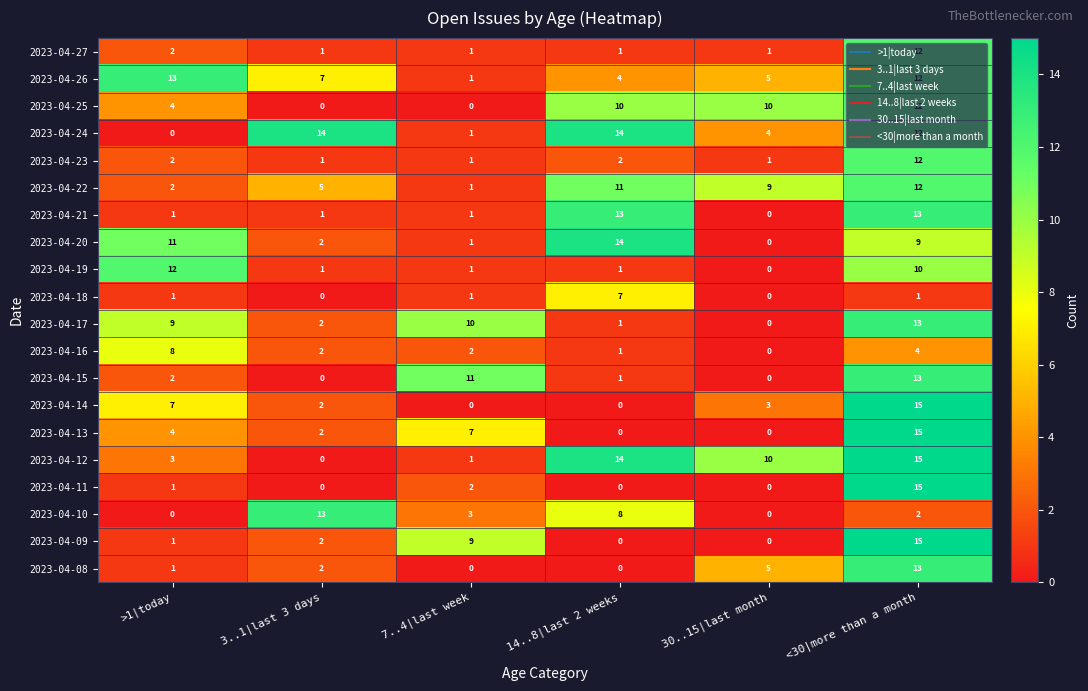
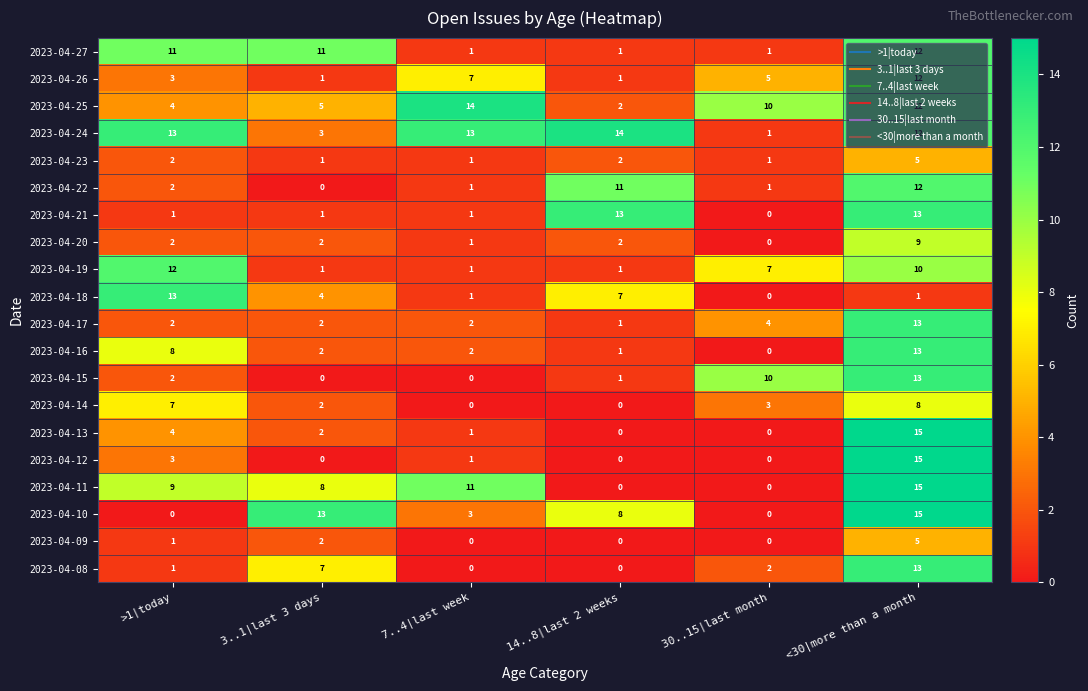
  {
    "2023-04-27": {
-     ">1|today": 2,
-     "3..1|last 3 days": 1,
+     ">1|today": 11,
+     "3..1|last 3 days": 11,
      "7..4|last week": 1,
      "14..8|last 2 weeks": 1,
      "30..15|last month": 1
    },
    "2023-04-26": {
-     ">1|today": 13,
-     "3..1|last 3 days": 7,
-     "7..4|last week": 1,
-     "14..8|last 2 weeks": 4,
+     ">1|today": 3,
+     "3..1|last 3 days": 1,
+     "7..4|last week": 7,
+     "14..8|last 2 weeks": 1,
      "30..15|last month": 5
    },
    "2023-04-25": {
      ">1|today": 4,
-     "3..1|last 3 days": 0,
-     "7..4|last week": 0,
-     "14..8|last 2 weeks": 10,
+     "3..1|last 3 days": 5,
+     "7..4|last week": 14,
+     "14..8|last 2 weeks": 2,
      "30..15|last month": 10
    },
    "2023-04-24": {
-     ">1|today": 0,
-     "3..1|last 3 days": 14,
-     "7..4|last week": 1,
+     ">1|today": 13,
+     "3..1|last 3 days": 3,
+     "7..4|last week": 13,
      "14..8|last 2 weeks": 14,
-     "30..15|last month": 4
+     "30..15|last month": 1
    },
    "2023-04-23": {
      ">1|today": 2,
      "3..1|last 3 days": 1,
      "7..4|last week": 1,
      "14..8|last 2 weeks": 2,
      "30..15|last month": 1,
-     "<30|more than a month": 12
+     "<30|more than a month": 5
    },
    "2023-04-22": {
      ">1|today": 2,
-     "3..1|last 3 days": 5,
+     "3..1|last 3 days": 0,
      "7..4|last week": 1,
      "14..8|last 2 weeks": 11,
-     "30..15|last month": 9,
+     "30..15|last month": 1,
      "<30|more than a month": 12
    },
    "2023-04-21": {
      ">1|today": 1,
      "3..1|last 3 days": 1,
      "7..4|last week": 1,
      "14..8|last 2 weeks": 13,
      "30..15|last month": 0,
      "<30|more than a month": 13
    },
    "2023-04-20": {
-     ">1|today": 11,
+     ">1|today": 2,
      "3..1|last 3 days": 2,
      "7..4|last week": 1,
-     "14..8|last 2 weeks": 14,
+     "14..8|last 2 weeks": 2,
      "30..15|last month": 0,
      "<30|more than a month": 9
    },
    "2023-04-19": {
      ">1|today": 12,
      "3..1|last 3 days": 1,
      "7..4|last week": 1,
      "14..8|last 2 weeks": 1,
-     "30..15|last month": 0,
+     "30..15|last month": 7,
      "<30|more than a month": 10
    },
    "2023-04-18": {
-     ">1|today": 1,
-     "3..1|last 3 days": 0,
+     ">1|today": 13,
+     "3..1|last 3 days": 4,
      "7..4|last week": 1,
      "14..8|last 2 weeks": 7,
      "30..15|last month": 0,
      "<30|more than a month": 1
    },
    "2023-04-17": {
-     ">1|today": 9,
+     ">1|today": 2,
      "3..1|last 3 days": 2,
-     "7..4|last week": 10,
+     "7..4|last week": 2,
      "14..8|last 2 weeks": 1,
-     "30..15|last month": 0,
+     "30..15|last month": 4,
      "<30|more than a month": 13
    },
    "2023-04-16": {
      ">1|today": 8,
      "3..1|last 3 days": 2,
      "7..4|last week": 2,
      "14..8|last 2 weeks": 1,
      "30..15|last month": 0,
-     "<30|more than a month": 4
+     "<30|more than a month": 13
    },
    "2023-04-15": {
      ">1|today": 2,
      "3..1|last 3 days": 0,
-     "7..4|last week": 11,
+     "7..4|last week": 0,
      "14..8|last 2 weeks": 1,
-     "30..15|last month": 0,
+     "30..15|last month": 10,
      "<30|more than a month": 13
    },
    "2023-04-14": {
      ">1|today": 7,
      "3..1|last 3 days": 2,
      "7..4|last week": 0,
      "14..8|last 2 weeks": 0,
      "30..15|last month": 3,
-     "<30|more than a month": 15
+     "<30|more than a month": 8
    },
    "2023-04-13": {
      ">1|today": 4,
      "3..1|last 3 days": 2,
-     "7..4|last week": 7,
+     "7..4|last week": 1,
      "14..8|last 2 weeks": 0,
      "30..15|last month": 0,
      "<30|more than a month": 15
    },
    "2023-04-12": {
      ">1|today": 3,
      "3..1|last 3 days": 0,
      "7..4|last week": 1,
-     "14..8|last 2 weeks": 14,
-     "30..15|last month": 10,
+     "14..8|last 2 weeks": 0,
+     "30..15|last month": 0,
      "<30|more than a month": 15
    },
    "2023-04-11": {
-     ">1|today": 1,
-     "3..1|last 3 days": 0,
-     "7..4|last week": 2,
+     ">1|today": 9,
+     "3..1|last 3 days": 8,
+     "7..4|last week": 11,
      "14..8|last 2 weeks": 0,
      "30..15|last month": 0,
      "<30|more than a month": 15
    },
    "2023-04-10": {
      ">1|today": 0,
      "3..1|last 3 days": 13,
      "7..4|last week": 3,
      "14..8|last 2 weeks": 8,
      "30..15|last month": 0,
-     "<30|more than a month": 2
+     "<30|more than a month": 15
    },
    "2023-04-09": {
      ">1|today": 1,
      "3..1|last 3 days": 2,
-     "7..4|last week": 9,
+     "7..4|last week": 0,
      "14..8|last 2 weeks": 0,
      "30..15|last month": 0,
-     "<30|more than a month": 15
+     "<30|more than a month": 5
    },
    "2023-04-08": {
      ">1|today": 1,
-     "3..1|last 3 days": 2,
+     "3..1|last 3 days": 7,
      "7..4|last week": 0,
      "14..8|last 2 weeks": 0,
-     "30..15|last month": 5,
+     "30..15|last month": 2,
      "<30|more than a month": 13
    }
  }
